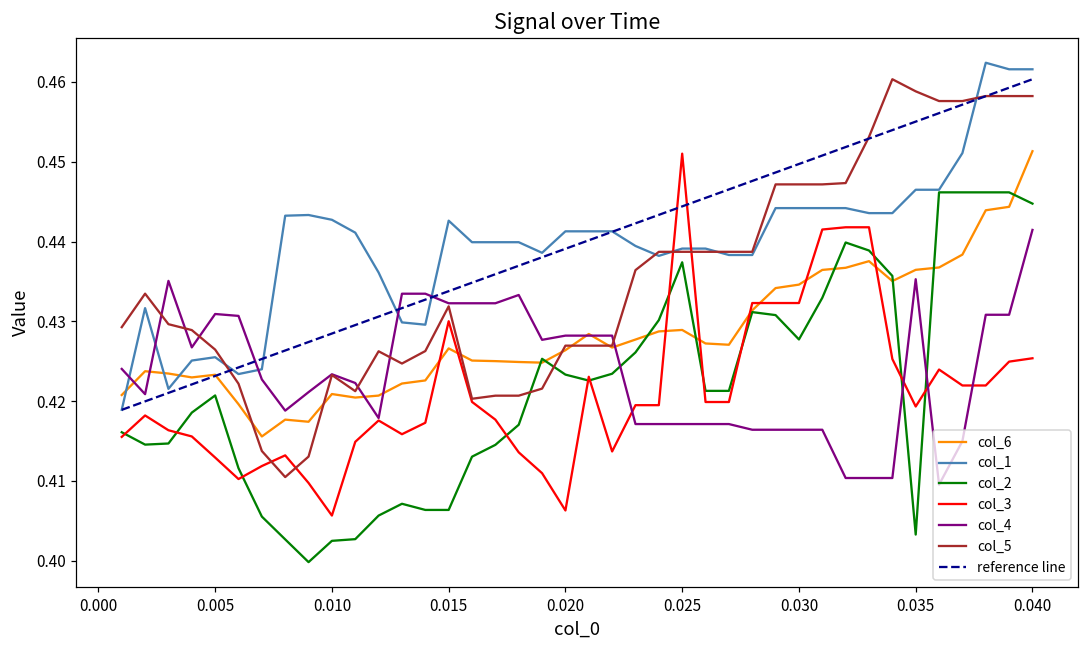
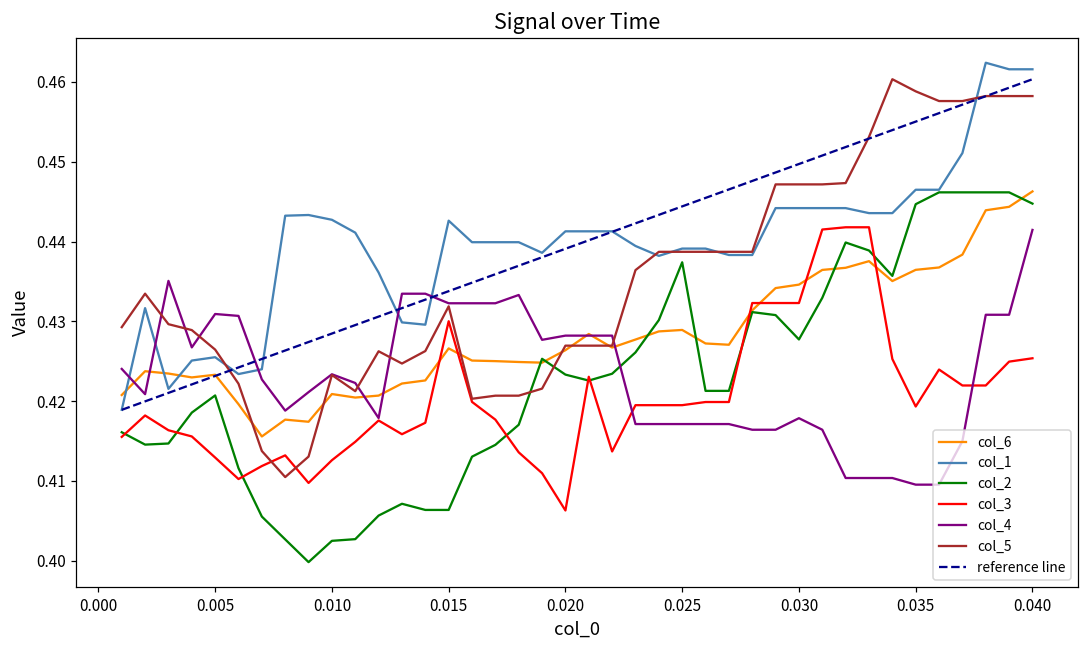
  {
    "col_6": {
      "0.005": 0.423,
      "0.010": 0.421,
      "0.015": 0.427,
      "0.020": 0.426,
      "0.025": 0.429,
      "0.030": 0.435,
      "0.035": 0.436,
-     "0.040": 0.451
+     "0.040": 0.446
    },
    "col_1": {
      "0.005": 0.426,
      "0.010": 0.443,
      "0.015": 0.443,
      "0.020": 0.441,
      "0.025": 0.439,
      "0.030": 0.444,
      "0.035": 0.446,
      "0.040": 0.462
    },
    "col_2": {
      "0.005": 0.421,
      "0.010": 0.402,
      "0.015": 0.406,
      "0.020": 0.423,
      "0.025": 0.437,
      "0.030": 0.428,
-     "0.035": 0.403,
+     "0.035": 0.445,
      "0.040": 0.445
    },
    "col_3": {
      "0.005": 0.413,
-     "0.010": 0.406,
+     "0.010": 0.413,
      "0.015": 0.430,
      "0.020": 0.406,
-     "0.025": 0.451,
+     "0.025": 0.419,
      "0.030": 0.432,
      "0.035": 0.419,
      "0.040": 0.425
    },
    "col_4": {
      "0.005": 0.431,
      "0.015": 0.432,
      "0.020": 0.428,
      "0.025": 0.417,
-     "0.030": 0.416,
-     "0.035": 0.435,
+     "0.030": 0.418,
+     "0.035": 0.410,
      "0.040": 0.441
    },
    "col_5": {
      "0.005": 0.426,
      "0.015": 0.432,
      "0.020": 0.427,
      "0.025": 0.439,
      "0.030": 0.447,
      "0.035": 0.459,
      "0.040": 0.458
    },
    "reference line": {
      "0.040": 0.460
    }
  }
